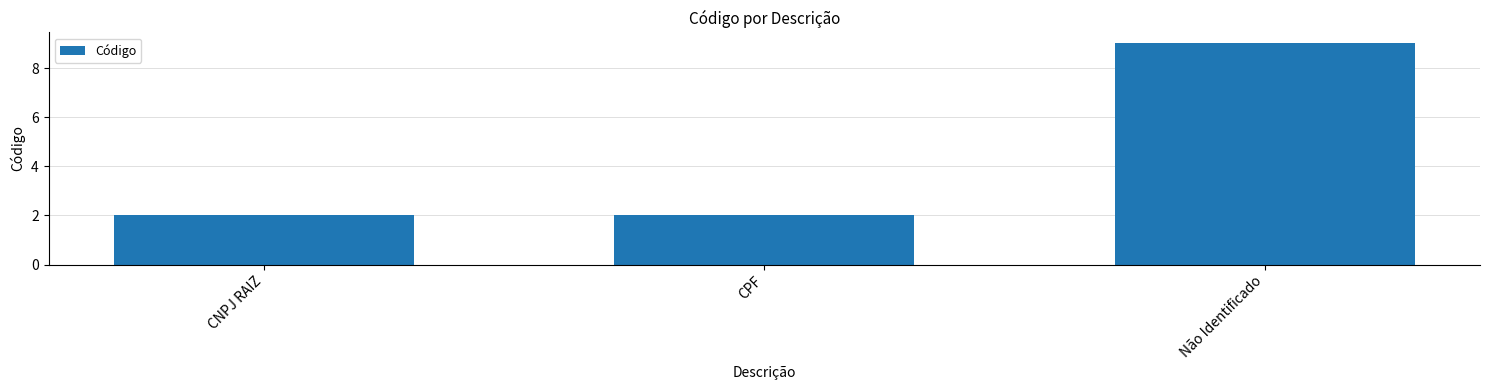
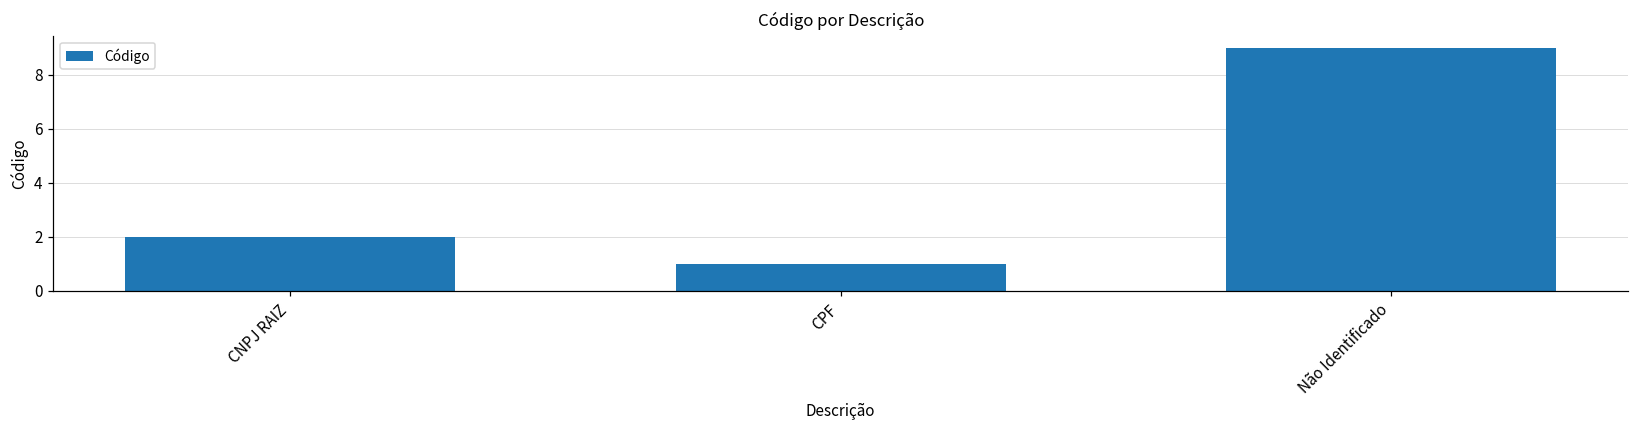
  {
    "CNPJ RAIZ": 2,
-   "CPF": 2,
+   "CPF": 1,
    "Não Identificado": 9
  }
